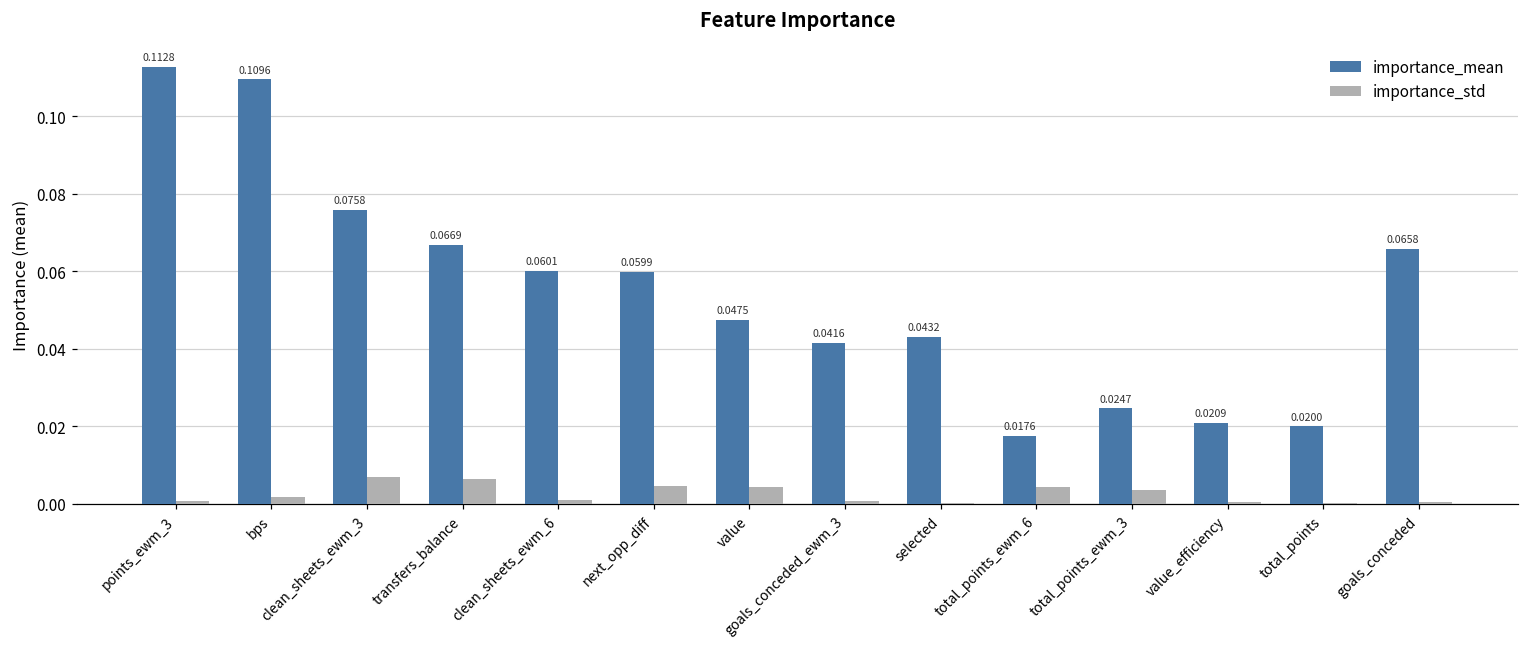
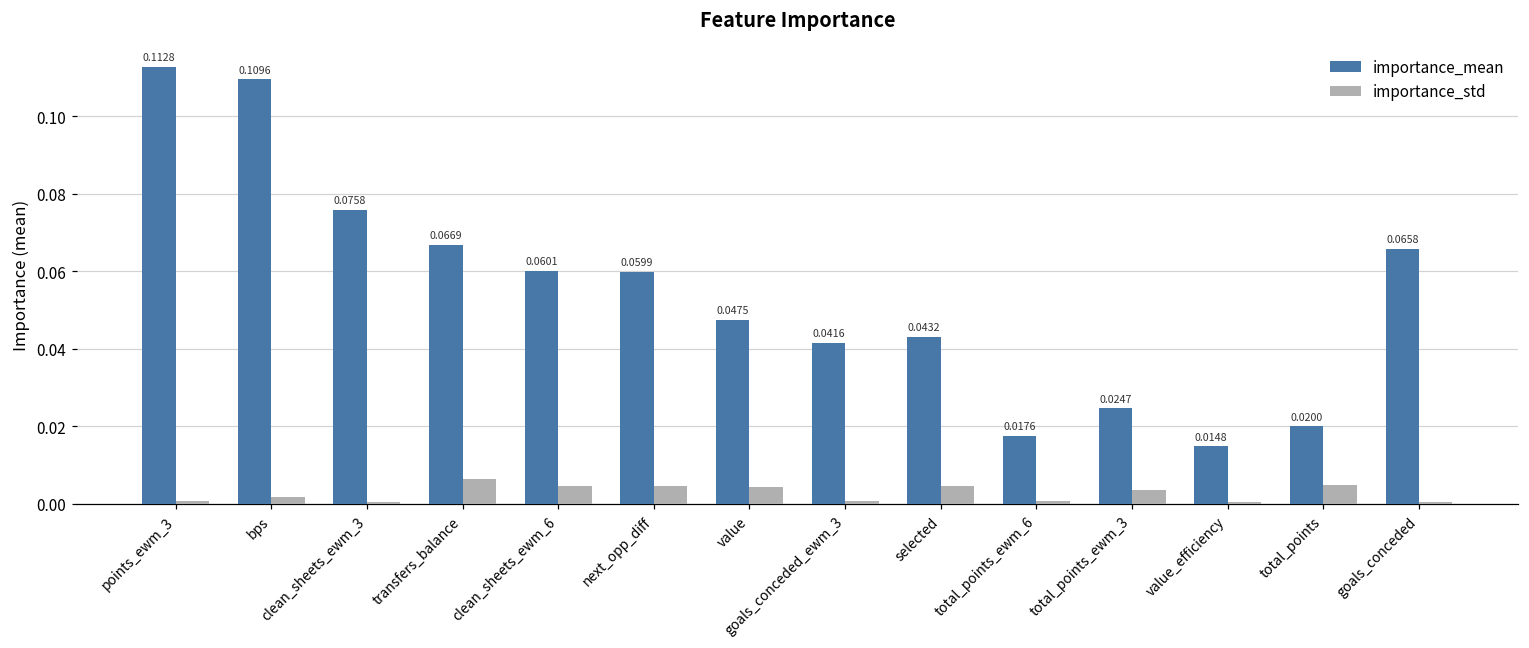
  {
    "importance_mean": {
      "points_ewm_3": 0.1128,
      "bps": 0.1096,
      "clean_sheets_ewm_3": 0.0758,
      "transfers_balance": 0.0669,
      "clean_sheets_ewm_6": 0.0601,
      "next_opp_diff": 0.0599,
      "value": 0.0475,
      "goals_conceded_ewm_3": 0.0416,
      "selected": 0.0432,
      "total_points_ewm_6": 0.0176,
      "total_points_ewm_3": 0.0247,
-     "value_efficiency": 0.0209,
+     "value_efficiency": 0.0148,
      "total_points": 0.0200,
      "goals_conceded": 0.0658
    },
    "importance_std": {
      "points_ewm_3": 0.001,
      "bps": 0.002,
-     "clean_sheets_ewm_3": 0.007,
+     "clean_sheets_ewm_3": 0.001,
      "transfers_balance": 0.006,
-     "clean_sheets_ewm_6": 0.001,
+     "clean_sheets_ewm_6": 0.005,
      "next_opp_diff": 0.005,
      "value": 0.004,
-     "selected": 0.000,
-     "total_points_ewm_6": 0.004,
+     "selected": 0.005,
+     "total_points_ewm_6": 0.001,
      "total_points_ewm_3": 0.004,
-     "total_points": 0.000
+     "total_points": 0.005
    }
  }
